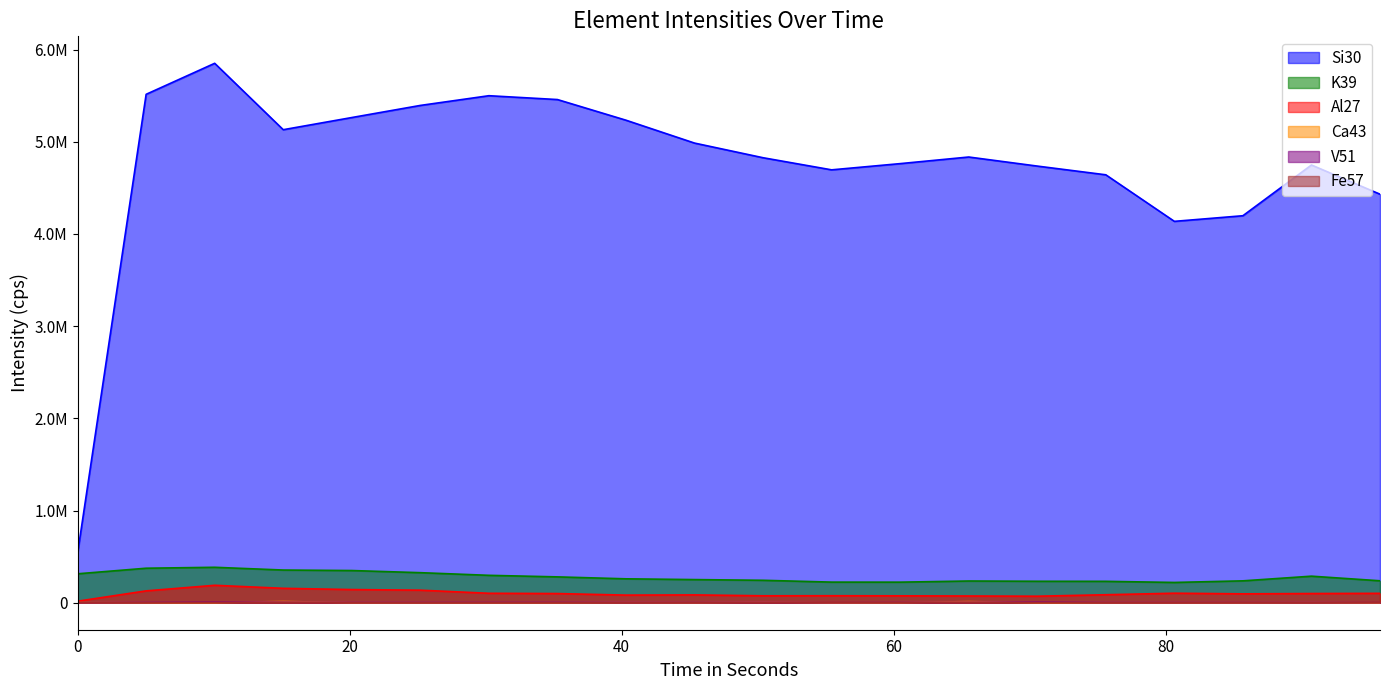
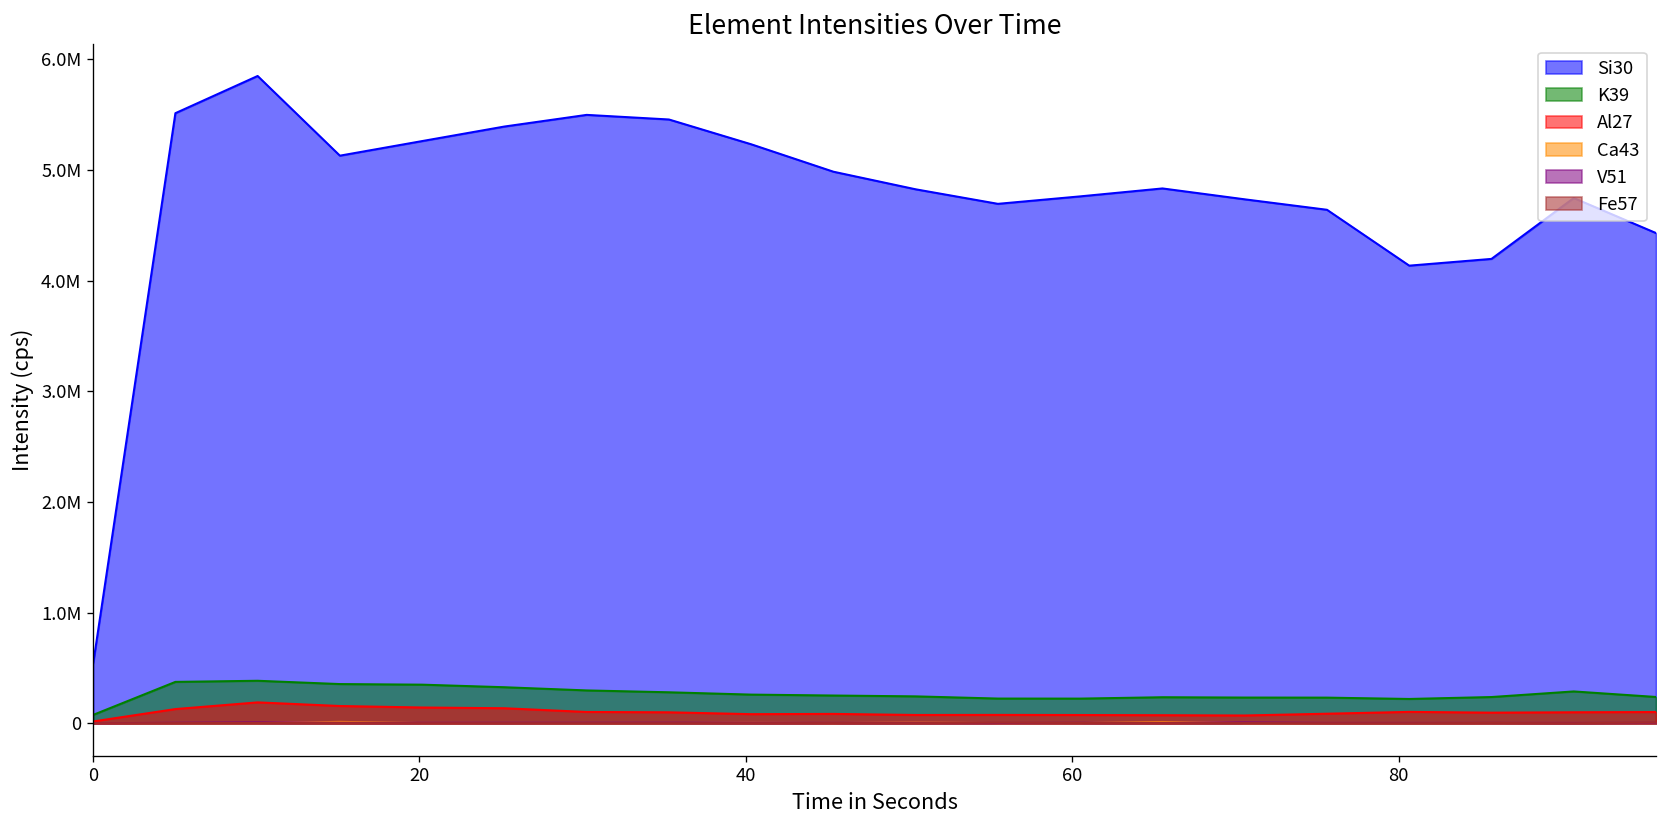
  {
    "Si30": {
      "0": 500000
    },
    "K39": {
-     "0": 300000
+     "0": 100000
    }
  }
